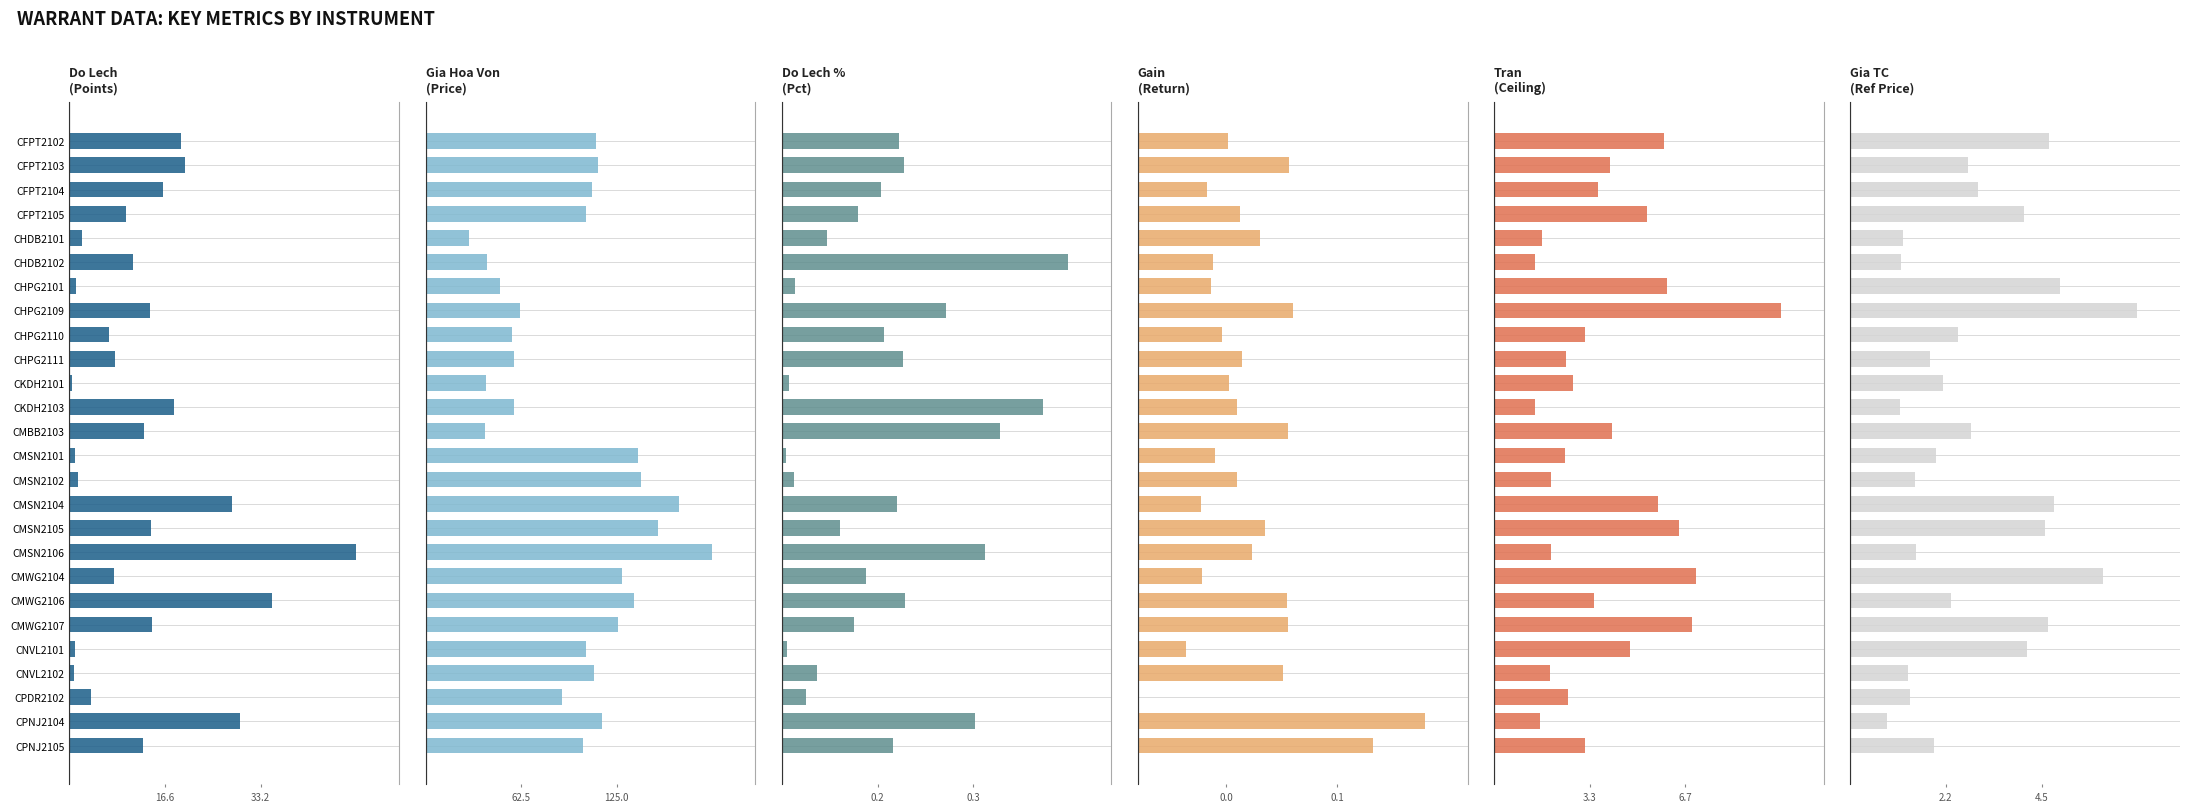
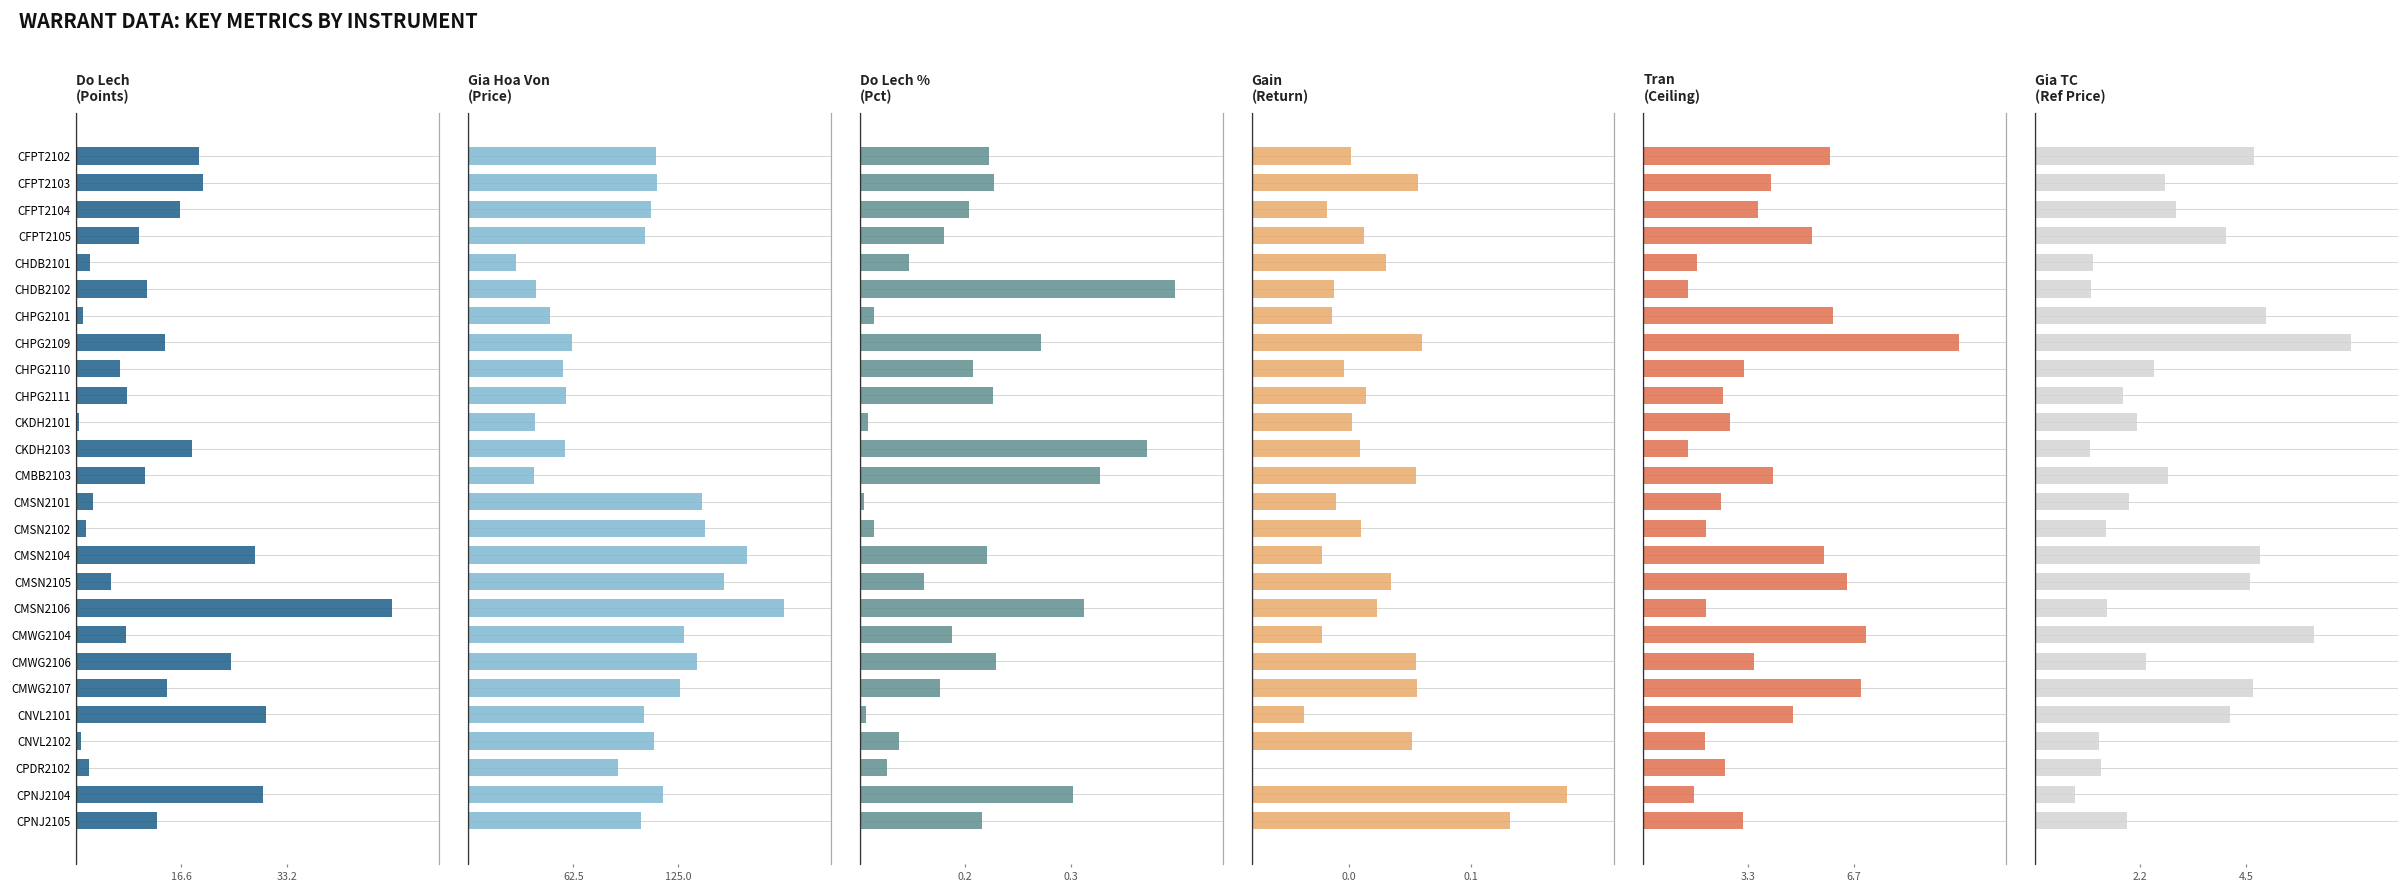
  {
    "Do Lech (Points)": {
      "CFPT2102": 19,
      "CFPT2103": 20,
      "CFPT2104": 16,
      "CFPT2105": 10,
      "CHDB2101": 2,
      "CHDB2102": 11,
      "CHPG2101": 1,
      "CHPG2109": 14,
      "CHPG2110": 7,
      "CHPG2111": 8,
      "CKDH2101": 1,
      "CKDH2103": 18,
-     "CMBB2103": 13,
-     "CMSN2101": 1,
+     "CMBB2103": 11,
+     "CMSN2101": 3,
      "CMSN2102": 2,
      "CMSN2104": 28,
-     "CMSN2105": 14,
+     "CMSN2105": 6,
      "CMSN2106": 50,
      "CMWG2104": 8,
-     "CMWG2106": 35,
+     "CMWG2106": 24,
      "CMWG2107": 14,
-     "CNVL2101": 1,
+     "CNVL2101": 30,
      "CNVL2102": 1,
-     "CPDR2102": 4,
+     "CPDR2102": 2,
      "CPNJ2104": 30,
      "CPNJ2105": 13
    }
  }
